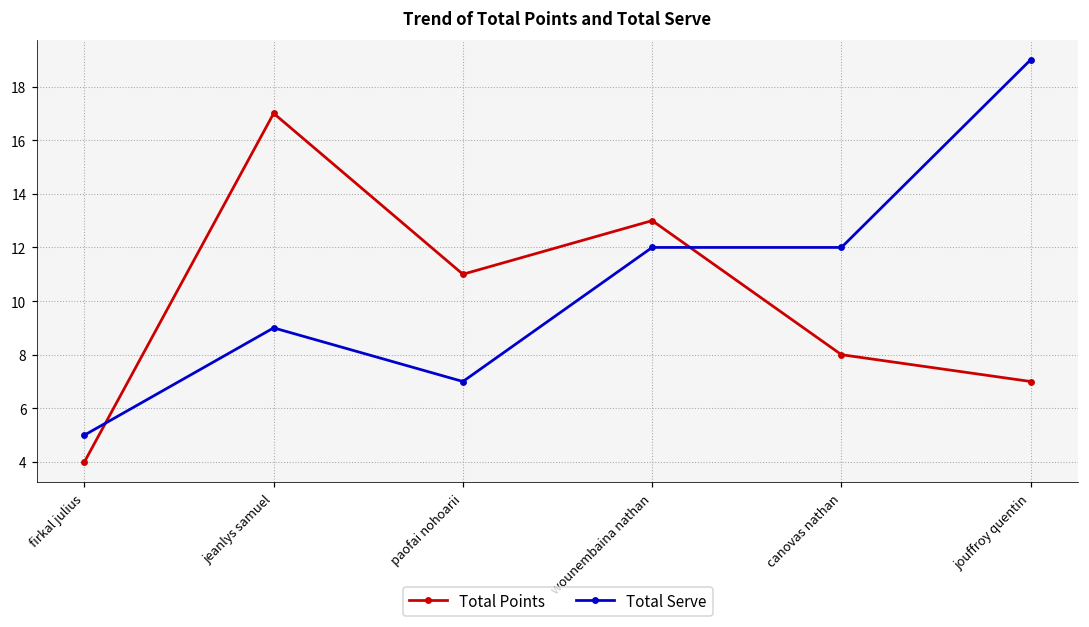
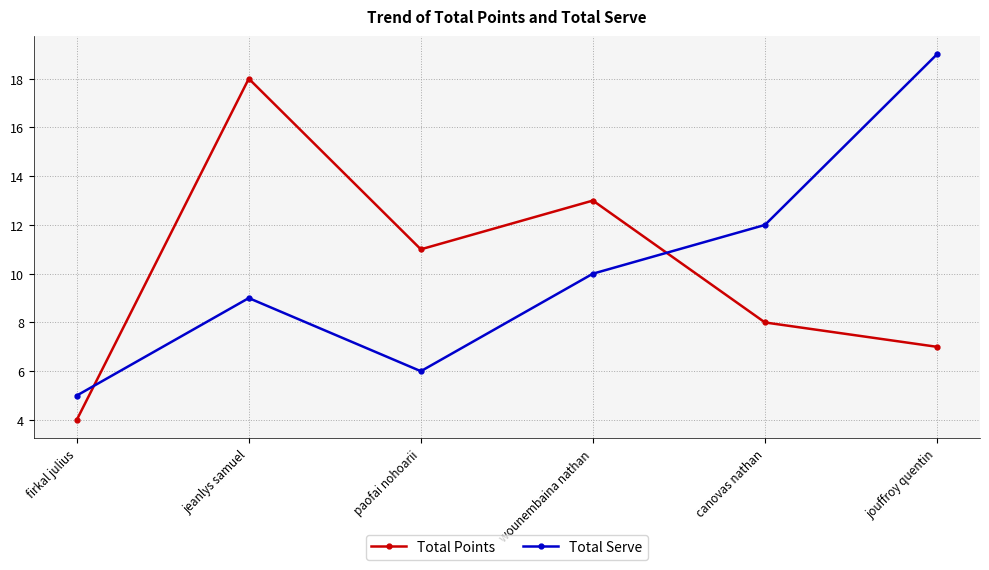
  {
    "Total Points": {
      "firkal julius": 4,
-     "jeanlys samuel": 17,
+     "jeanlys samuel": 18,
      "paofai nohoarii": 11,
      "wounembaina nathan": 13,
      "canovas nathan": 8,
      "jouffroy quentin": 7
    },
    "Total Serve": {
      "firkal julius": 5,
      "jeanlys samuel": 9,
-     "paofai nohoarii": 7,
-     "wounembaina nathan": 12,
+     "paofai nohoarii": 6,
+     "wounembaina nathan": 10,
      "canovas nathan": 12,
      "jouffroy quentin": 19
    }
  }
